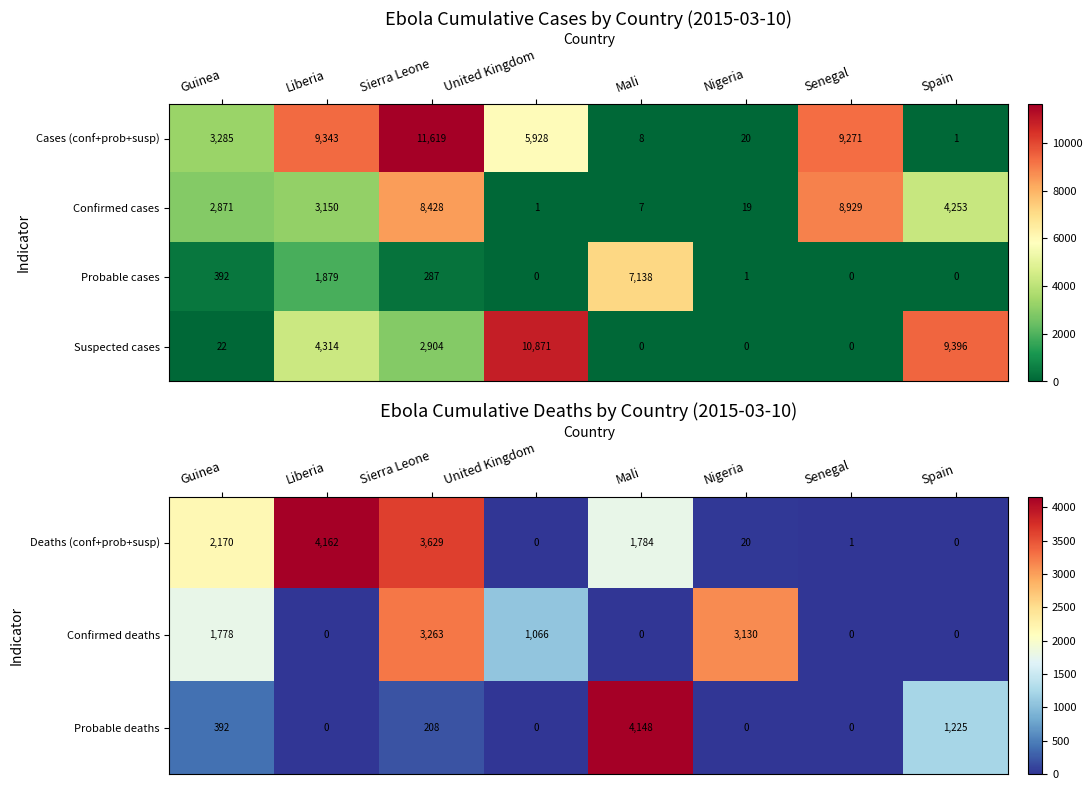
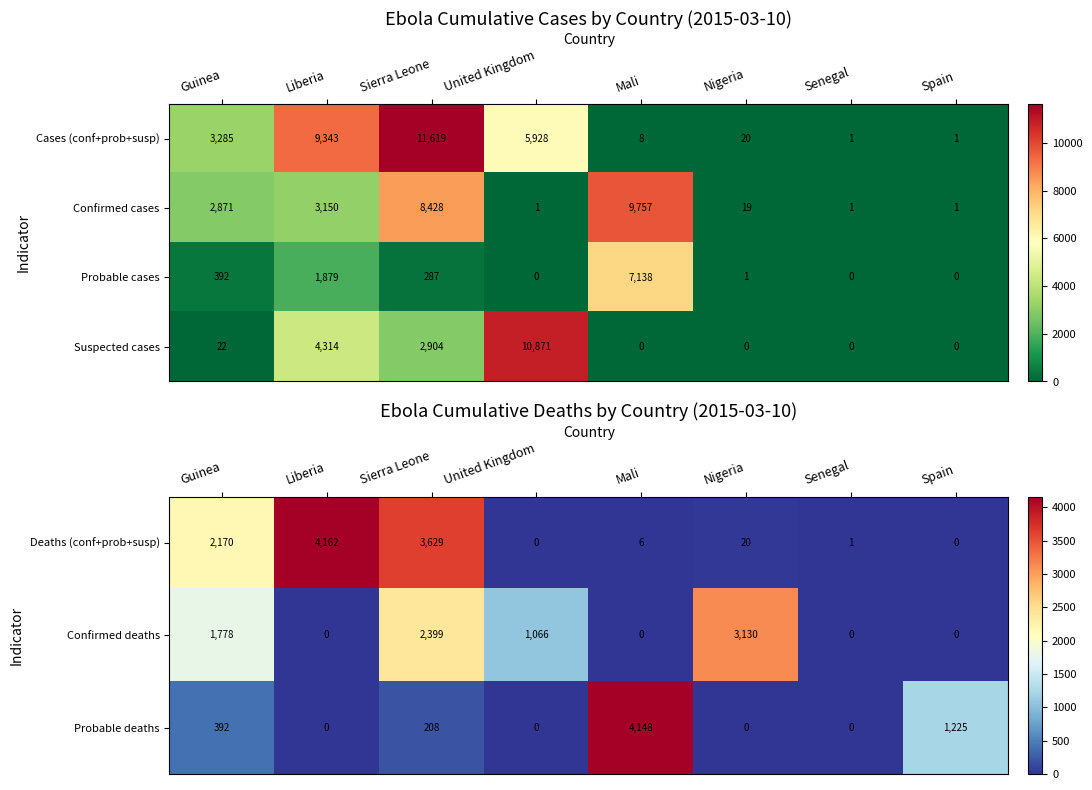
  {
    "Ebola Cumulative Cases by Country (2015-03-10)": {
      "Cases (conf+prob+susp)": {
        "Guinea": "3,285",
        "Liberia": "9,343",
        "Sierra Leone": "11,619",
        "United Kingdom": "5,928",
        "Mali": "8",
        "Nigeria": "20",
-       "Senegal": "9,271",
+       "Senegal": "1",
        "Spain": "1"
      },
      "Confirmed cases": {
        "Guinea": "2,871",
        "Liberia": "3,150",
        "Sierra Leone": "8,428",
        "United Kingdom": "1",
-       "Mali": "7",
+       "Mali": "9,757",
        "Nigeria": "19",
-       "Senegal": "8,929",
-       "Spain": "4,253"
+       "Senegal": "1",
+       "Spain": "1"
      },
      "Probable cases": {
        "Guinea": "392",
        "Liberia": "1,879",
        "Sierra Leone": "287",
        "United Kingdom": "0",
        "Mali": "7,138",
        "Nigeria": "1",
        "Senegal": "0",
        "Spain": "0"
      },
      "Suspected cases": {
        "Guinea": "22",
        "Liberia": "4,314",
        "Sierra Leone": "2,904",
        "United Kingdom": "10,871",
        "Mali": "0",
        "Nigeria": "0",
        "Senegal": "0",
-       "Spain": "9,396"
+       "Spain": "0"
      }
    },
    "Ebola Cumulative Deaths by Country (2015-03-10)": {
      "Deaths (conf+prob+susp)": {
        "Guinea": "2,170",
        "Liberia": "4,162",
        "Sierra Leone": "3,629",
        "United Kingdom": "0",
-       "Mali": "1,784",
+       "Mali": "6",
        "Nigeria": "20",
        "Senegal": "1",
        "Spain": "0"
      },
      "Confirmed deaths": {
        "Guinea": "1,778",
        "Liberia": "0",
-       "Sierra Leone": "3,263",
+       "Sierra Leone": "2,399",
        "United Kingdom": "1,066",
        "Mali": "0",
        "Nigeria": "3,130",
        "Senegal": "0",
        "Spain": "0"
      },
      "Probable deaths": {
        "Guinea": "392",
        "Liberia": "0",
        "Sierra Leone": "208",
        "United Kingdom": "0",
        "Mali": "4,148",
        "Nigeria": "0",
        "Senegal": "0",
        "Spain": "1,225"
      }
    }
  }
